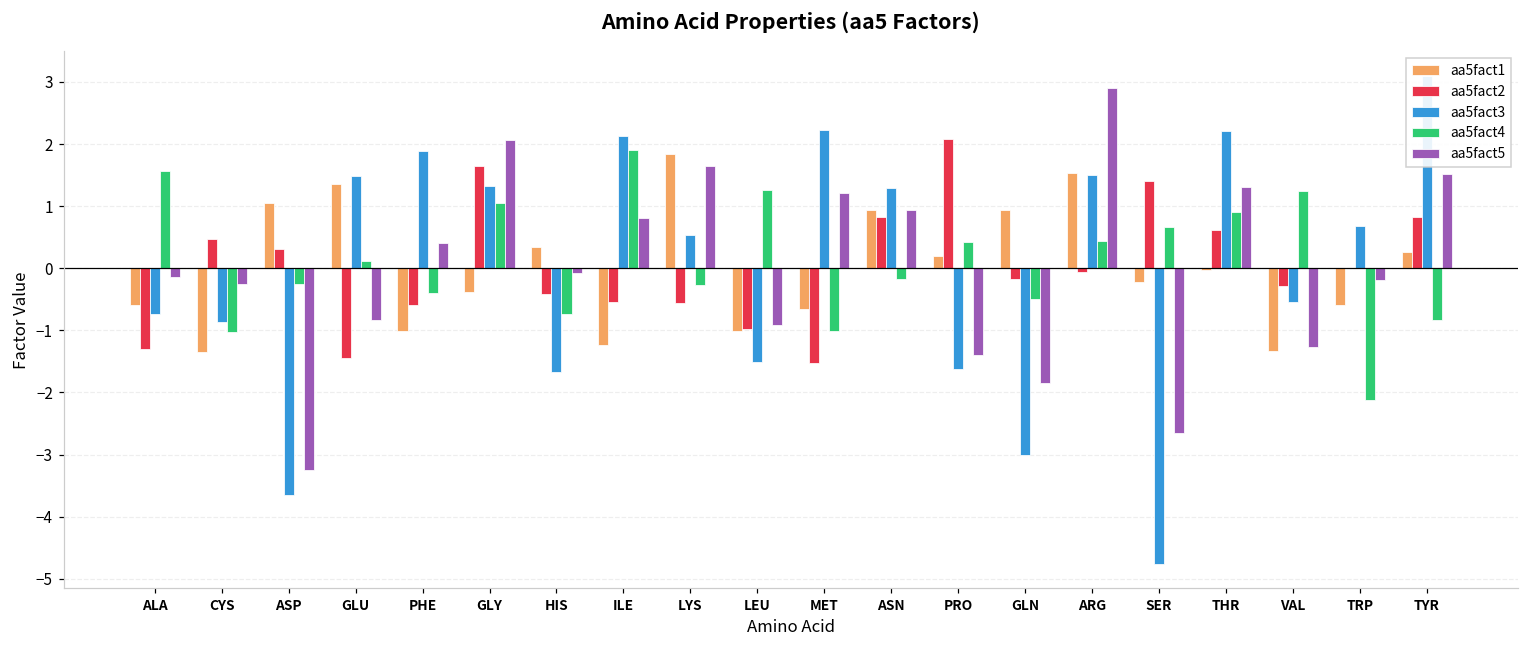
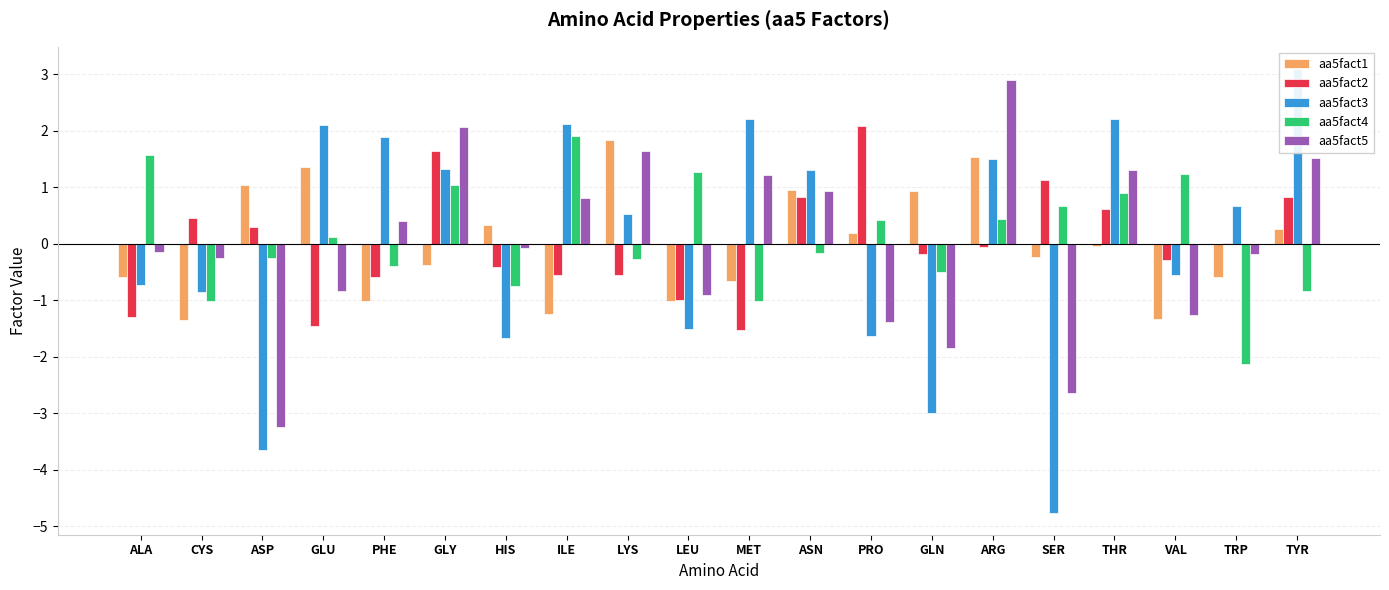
  {
    "aa5fact1": {
      "ALA": -0.6,
      "CYS": -1.3,
      "ASP": 1.1,
      "GLU": 1.4,
      "PHE": -1.0,
      "GLY": -0.4,
      "HIS": 0.3,
      "ILE": -1.2,
      "LYS": 1.8,
      "LEU": -1.0,
      "MET": -0.7,
      "ASN": 0.9,
      "PRO": 0.2,
      "GLN": 0.9,
      "ARG": 1.5,
      "SER": -0.2,
      "VAL": -1.3,
      "TRP": -0.6,
      "TYR": 0.3
    },
    "aa5fact2": {
      "ALA": -1.3,
      "CYS": 0.5,
      "ASP": 0.3,
      "GLU": -1.5,
      "PHE": -0.6,
      "GLY": 1.7,
      "HIS": -0.4,
      "ILE": -0.5,
      "LYS": -0.6,
      "LEU": -1.0,
      "MET": -1.5,
      "ASN": 0.8,
      "PRO": 2.1,
      "GLN": -0.2,
      "ARG": -0.1,
-     "SER": 1.4,
+     "SER": 1.1,
      "THR": 0.6,
      "VAL": -0.3,
      "TYR": 0.8
    },
    "aa5fact3": {
      "ALA": -0.7,
      "CYS": -0.9,
      "ASP": -3.7,
-     "GLU": 1.5,
+     "GLU": 2.1,
      "PHE": 1.9,
      "GLY": 1.3,
      "HIS": -1.7,
      "ILE": 2.1,
      "LYS": 0.5,
      "LEU": -1.5,
      "MET": 2.2,
      "ASN": 1.3,
      "PRO": -1.6,
      "GLN": -3.0,
      "ARG": 1.5,
      "SER": -4.8,
      "THR": 2.2,
      "VAL": -0.5,
      "TRP": 0.7
    },
    "aa5fact4": {
      "ALA": 1.6,
      "CYS": -1.0,
      "ASP": -0.3,
      "GLU": 0.1,
      "PHE": -0.4,
      "GLY": 1.0,
      "HIS": -0.7,
      "ILE": 1.9,
      "LYS": -0.3,
      "LEU": 1.3,
      "MET": -1.0,
      "ASN": -0.2,
      "PRO": 0.4,
      "GLN": -0.5,
      "ARG": 0.4,
      "SER": 0.7,
      "THR": 0.9,
      "VAL": 1.2,
      "TRP": -2.1,
      "TYR": -0.8
    },
    "aa5fact5": {
      "ALA": -0.1,
      "CYS": -0.3,
      "ASP": -3.2,
      "GLU": -0.8,
      "PHE": 0.4,
      "GLY": 2.1,
      "HIS": -0.1,
      "ILE": 0.8,
      "LYS": 1.6,
      "LEU": -0.9,
      "MET": 1.2,
      "ASN": 0.9,
      "PRO": -1.4,
      "GLN": -1.9,
      "ARG": 2.9,
      "SER": -2.6,
      "THR": 1.3,
      "VAL": -1.3,
      "TRP": -0.2,
      "TYR": 1.5
    }
  }
